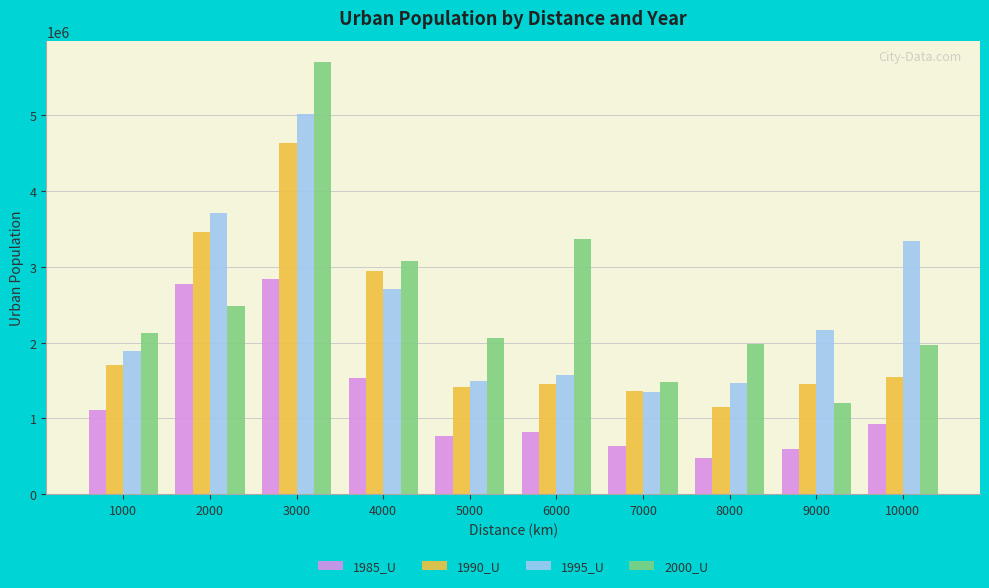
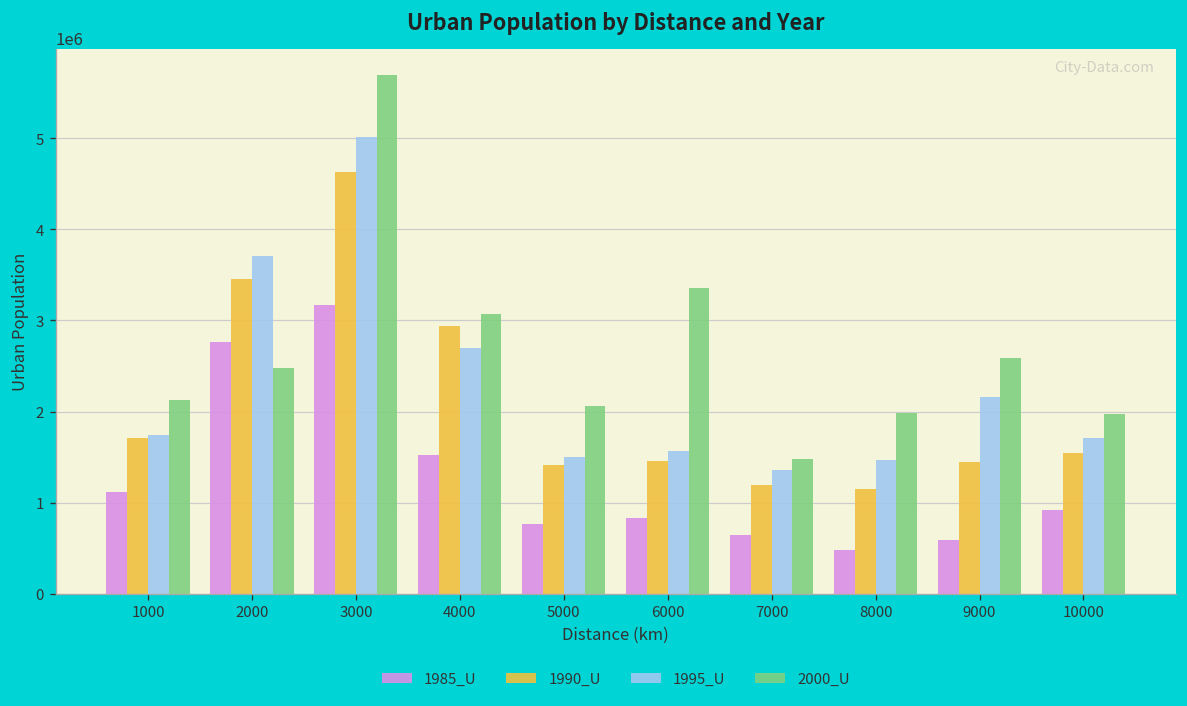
  {
    "1985_U": {
      "1000": 1100000,
      "2000": 2800000,
-     "3000": 2800000,
+     "3000": 3200000,
      "4000": 1500000,
      "5000": 800000,
      "6000": 800000,
      "7000": 600000,
      "8000": 500000,
      "9000": 600000,
      "10000": 900000
    },
    "1990_U": {
      "1000": 1700000,
      "2000": 3500000,
      "3000": 4600000,
      "4000": 2900000,
      "5000": 1400000,
      "6000": 1500000,
-     "7000": 1400000,
+     "7000": 1200000,
      "8000": 1200000,
      "9000": 1400000,
      "10000": 1500000
    },
    "1995_U": {
-     "1000": 1900000,
+     "1000": 1700000,
      "2000": 3700000,
      "3000": 5000000,
      "4000": 2700000,
      "5000": 1500000,
      "6000": 1600000,
      "7000": 1400000,
      "8000": 1500000,
      "9000": 2200000,
-     "10000": 3300000
+     "10000": 1700000
    },
    "2000_U": {
      "1000": 2100000,
      "2000": 2500000,
      "3000": 5700000,
      "4000": 3100000,
      "5000": 2100000,
      "6000": 3400000,
      "7000": 1500000,
      "8000": 2000000,
-     "9000": 1200000,
+     "9000": 2600000,
      "10000": 2000000
    }
  }
